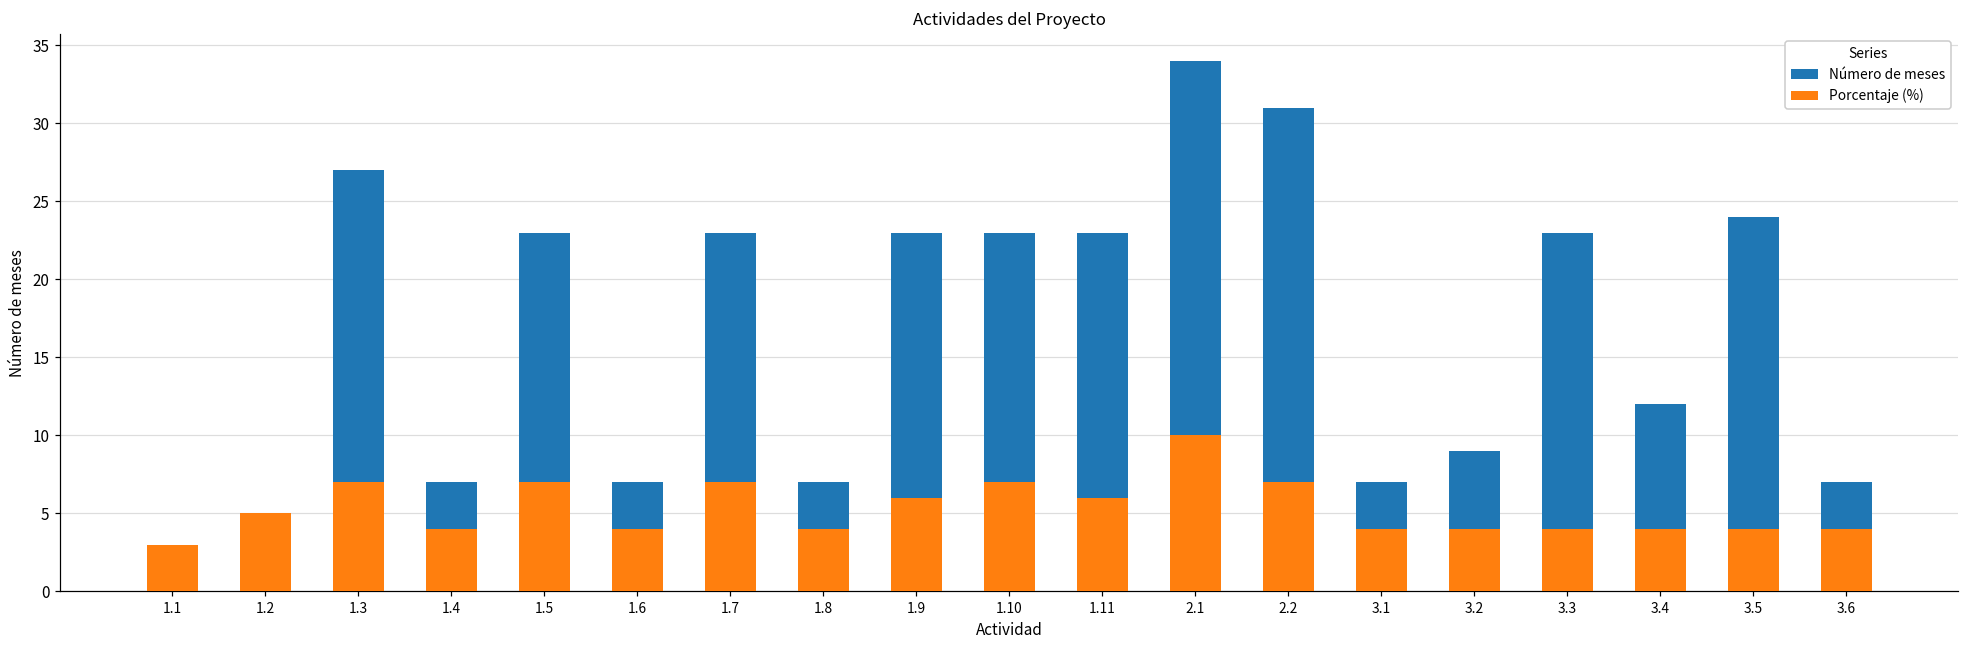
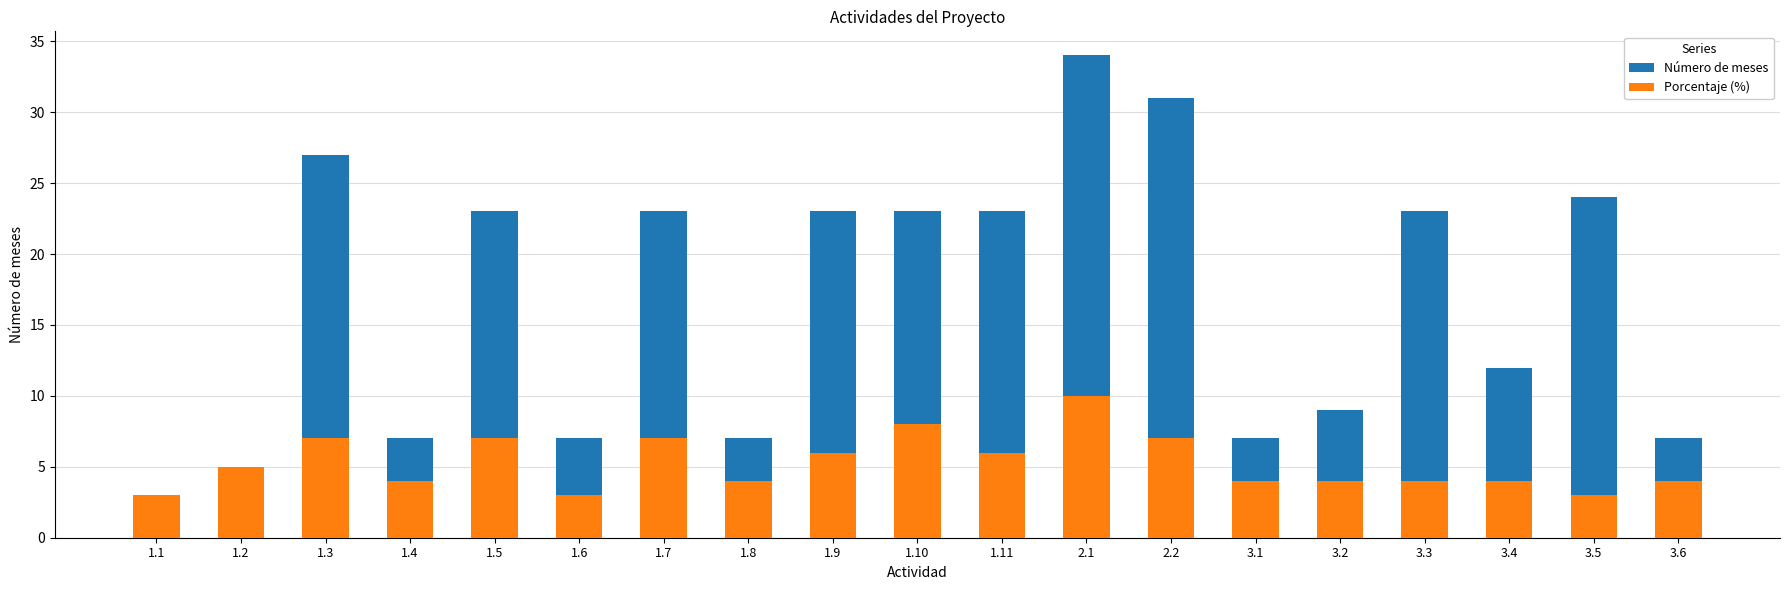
  {
    "Número de meses": {
      "1.1": 3.0,
      "1.2": 5.0,
      "1.3": 27.0,
      "1.4": 7.0,
      "1.5": 23.0,
      "1.6": 7.0,
      "1.7": 23.0,
      "1.8": 7.0,
      "1.9": 23.0,
      "1.10": 23.0,
      "1.11": 23.0,
      "2.1": 34.0,
      "2.2": 31.0,
      "3.1": 7.0,
      "3.2": 9.0,
      "3.3": 23.0,
      "3.4": 12.0,
      "3.5": 24.0,
      "3.6": 7.0
    },
    "Porcentaje (%)": {
      "1.1": 3.0,
      "1.2": 5.0,
-     "1.6": 4.0,
-     "1.10": 7.0,
-     "3.5": 4.0
+     "1.6": 3.0,
+     "1.10": 8.0,
+     "3.5": 3.0
    }
  }
